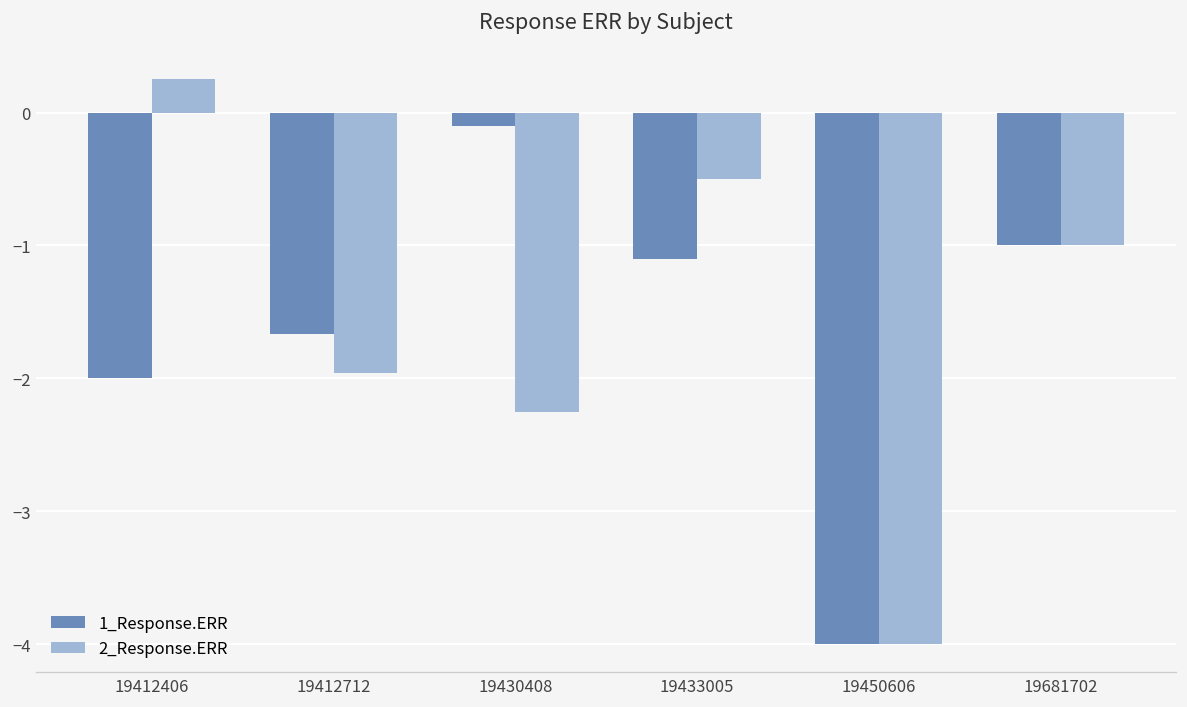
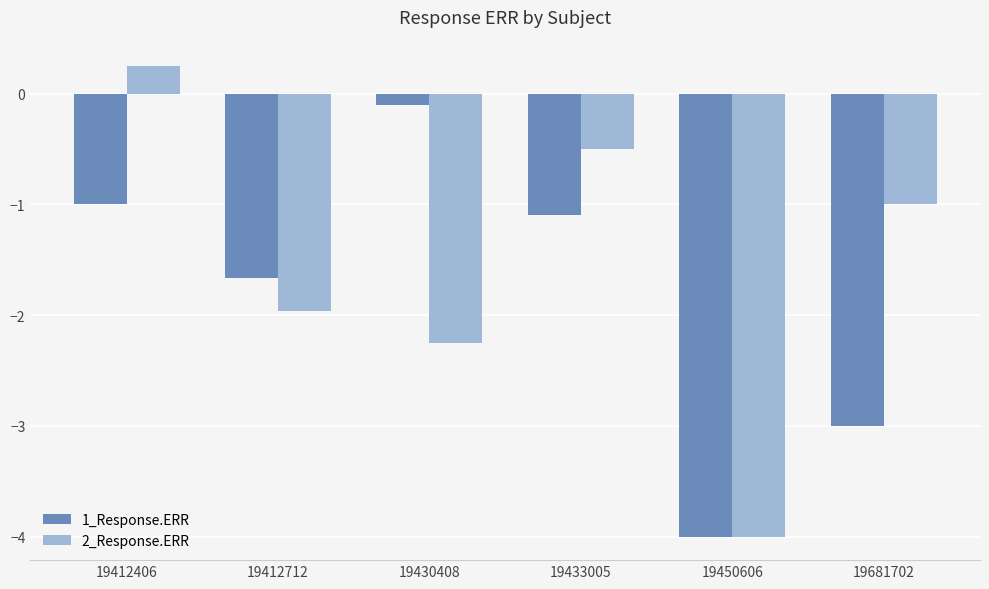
  {
    "1_Response.ERR": {
-     "19412406": -2,
+     "19412406": -1,
      "19412712": -1.67,
      "19430408": -0.10,
      "19433005": -1.10,
      "19450606": -4,
-     "19681702": -1
+     "19681702": -3
    },
    "2_Response.ERR": {
      "19412406": 0.25,
      "19412712": -1.96,
      "19430408": -2.25,
      "19433005": -0.50,
      "19450606": -4,
      "19681702": -1
    }
  }
